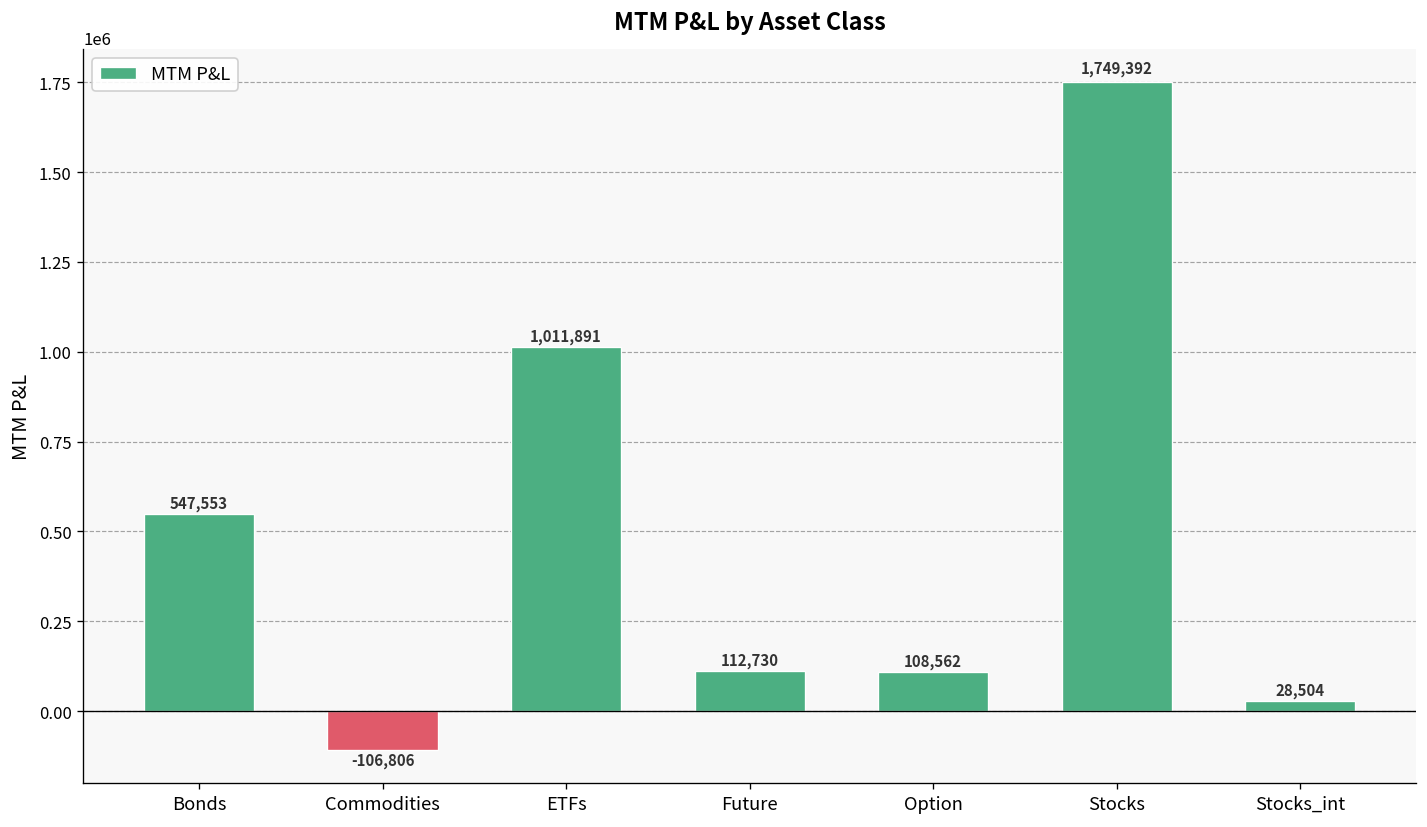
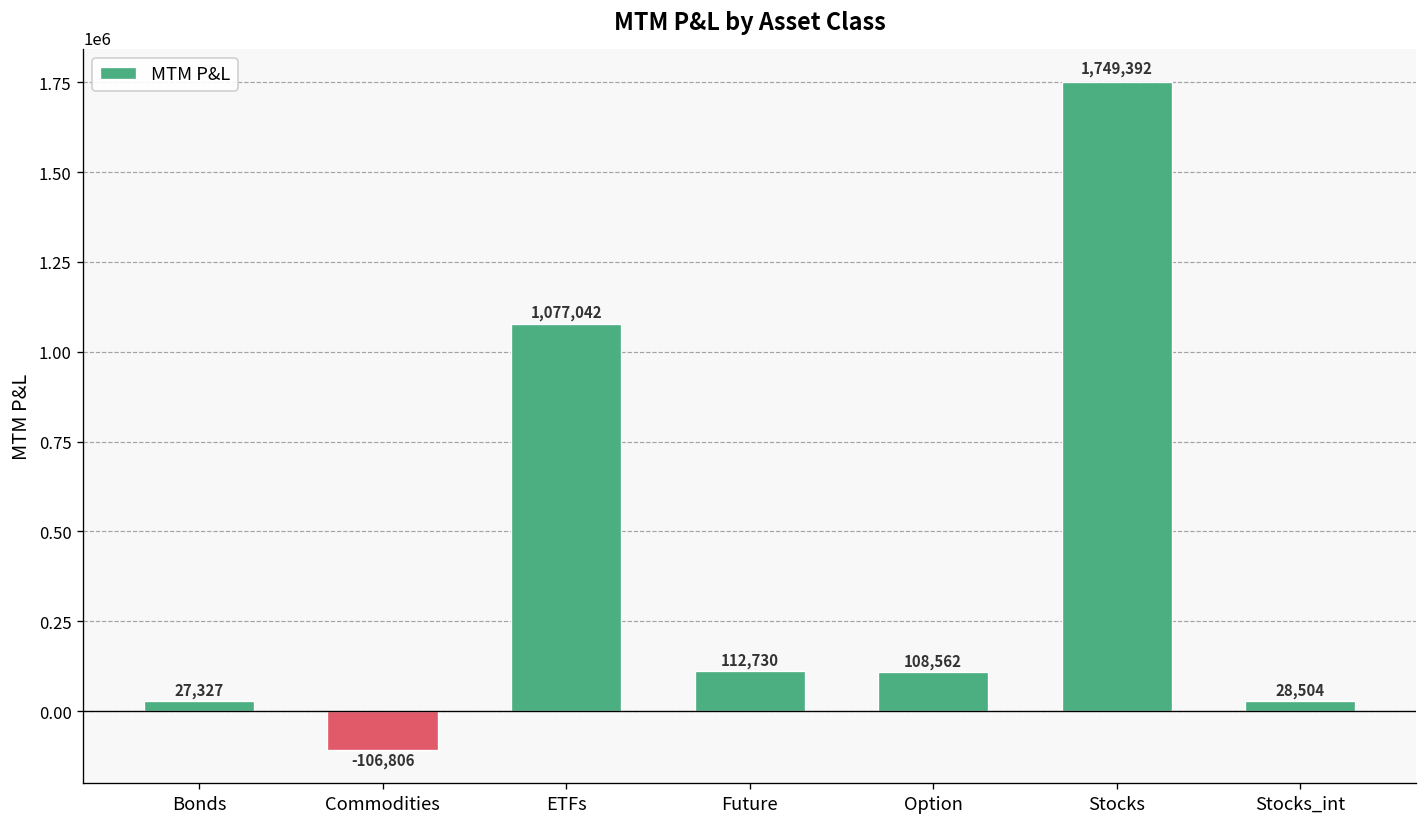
  {
-   "Bonds": "547,553",
+   "Bonds": "27,327",
    "Commodities": "-106,806",
-   "ETFs": "1,011,891",
+   "ETFs": "1,077,042",
    "Future": "112,730",
    "Option": "108,562",
    "Stocks": "1,749,392",
    "Stocks_int": "28,504"
  }
